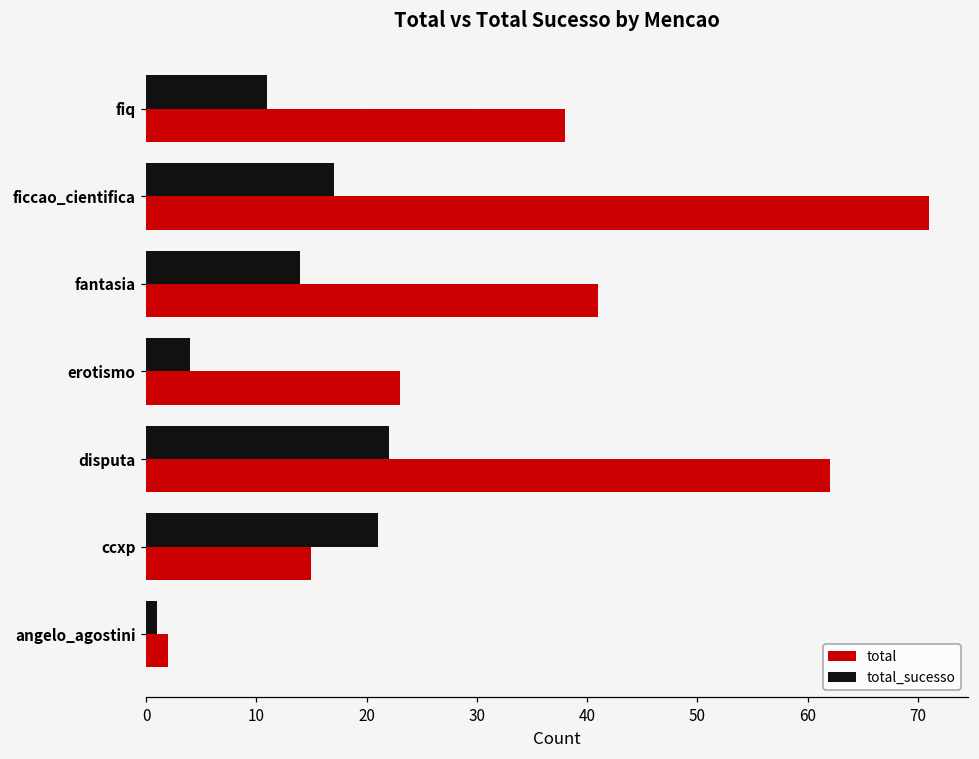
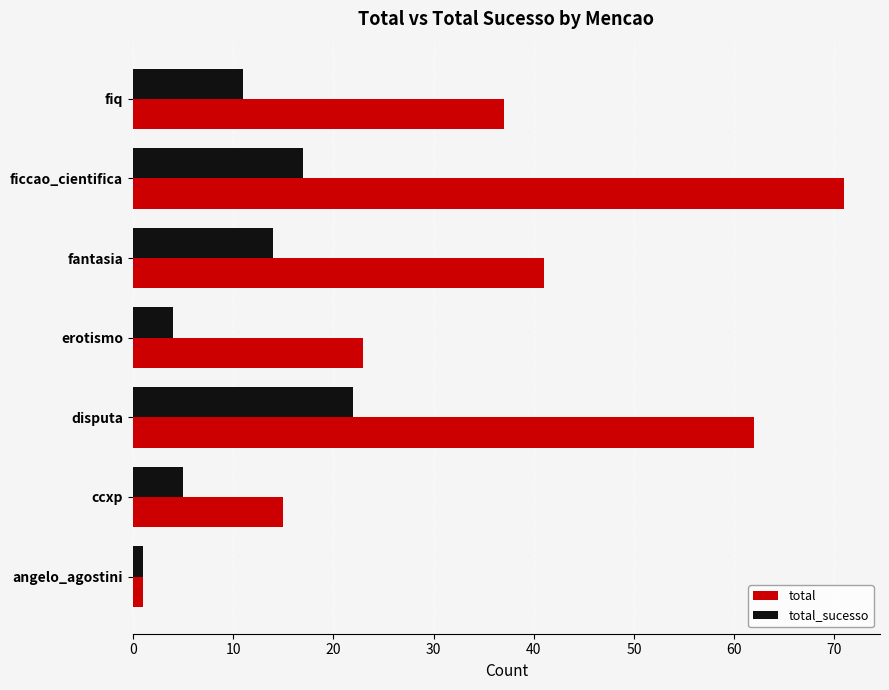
  {
    "total": {
-     "fiq": 38,
+     "fiq": 37,
      "ficcao_cientifica": 71,
      "fantasia": 41,
      "erotismo": 23,
      "disputa": 62,
      "ccxp": 15,
-     "angelo_agostini": 2
+     "angelo_agostini": 1
    },
    "total_sucesso": {
      "fiq": 11,
      "ficcao_cientifica": 17,
      "fantasia": 14,
      "erotismo": 4,
      "disputa": 22,
-     "ccxp": 21,
+     "ccxp": 5,
      "angelo_agostini": 1
    }
  }
